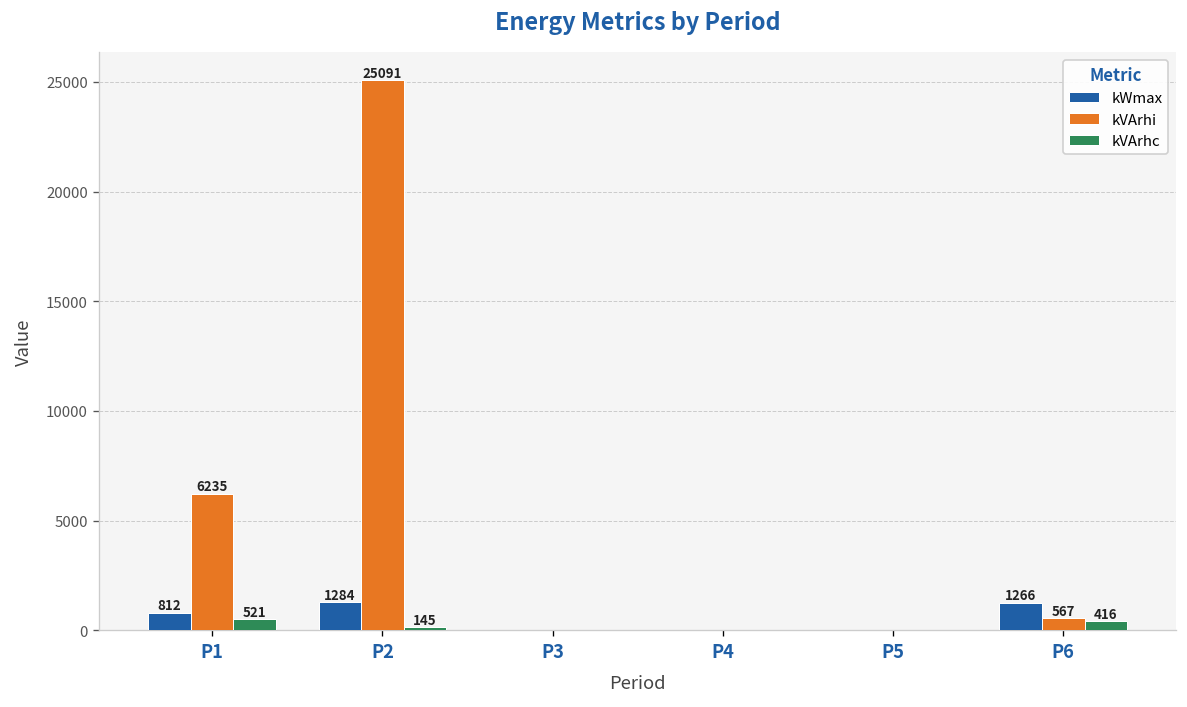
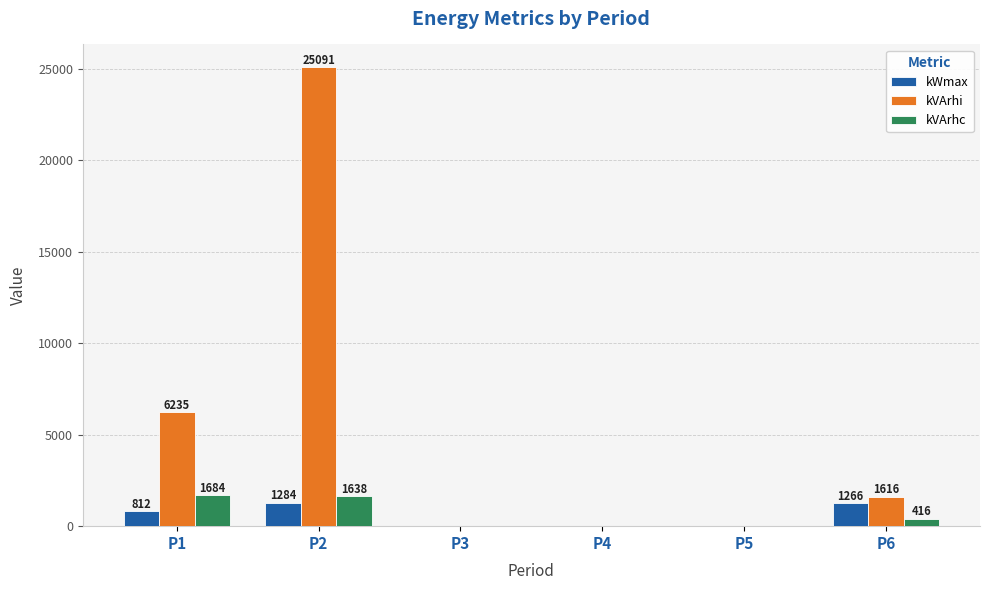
  {
    "kWmax": {
      "P1": 812,
      "P2": 1284,
      "P6": 1266
    },
    "kVArhi": {
      "P1": 6235,
      "P2": 25091,
-     "P6": 567
+     "P6": 1616
    },
    "kVArhc": {
-     "P1": 521,
-     "P2": 145,
+     "P1": 1684,
+     "P2": 1638,
      "P6": 416
    }
  }
